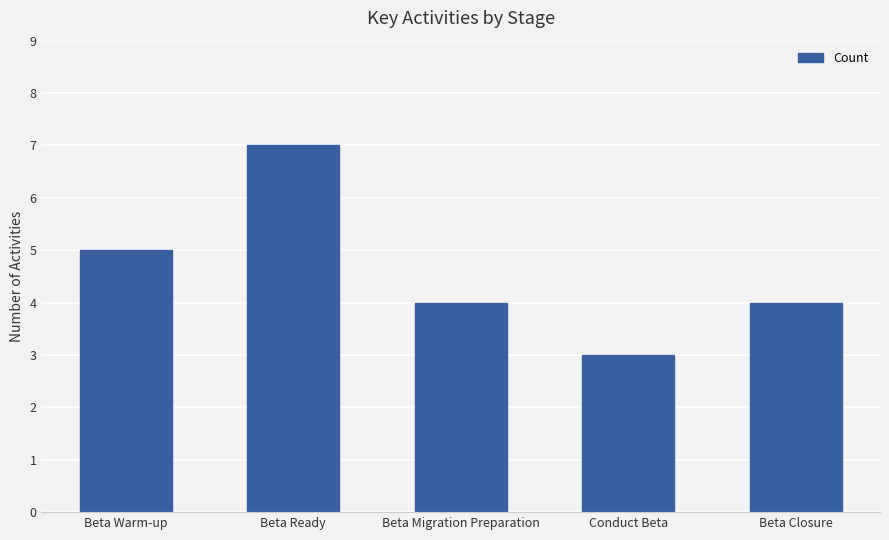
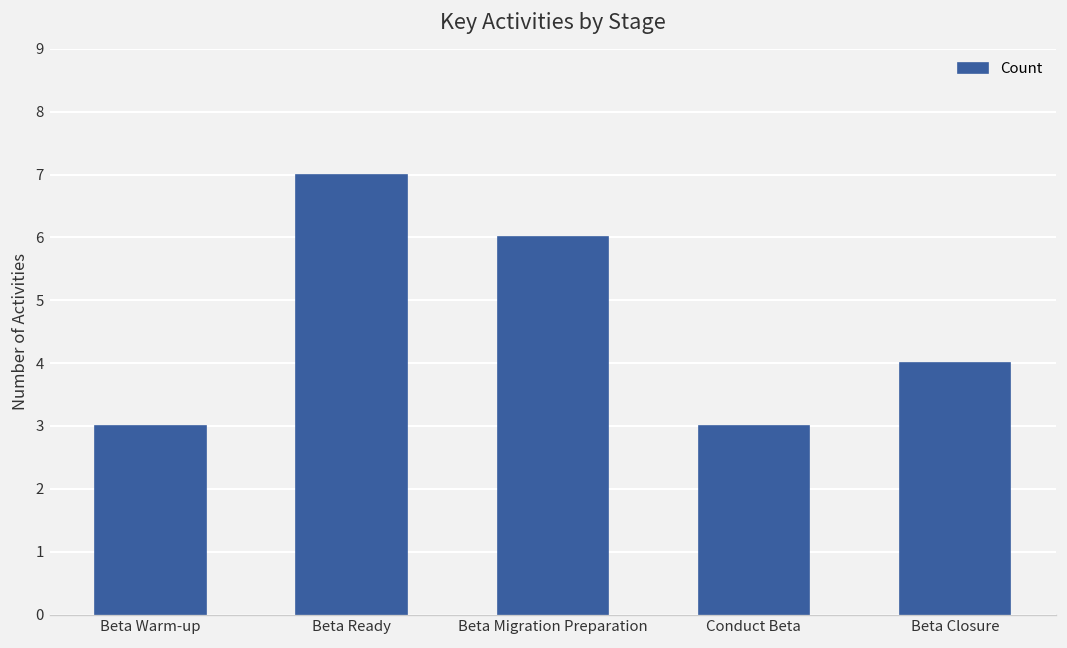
  {
-   "Beta Warm-up": 5,
+   "Beta Warm-up": 3,
    "Beta Ready": 7,
-   "Beta Migration Preparation": 4,
+   "Beta Migration Preparation": 6,
    "Conduct Beta": 3,
    "Beta Closure": 4
  }
